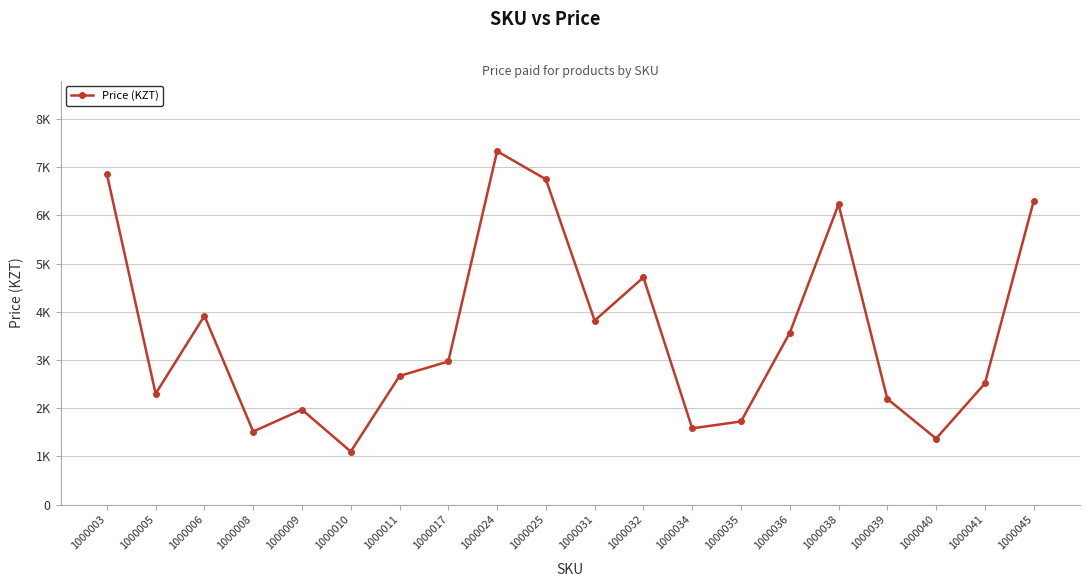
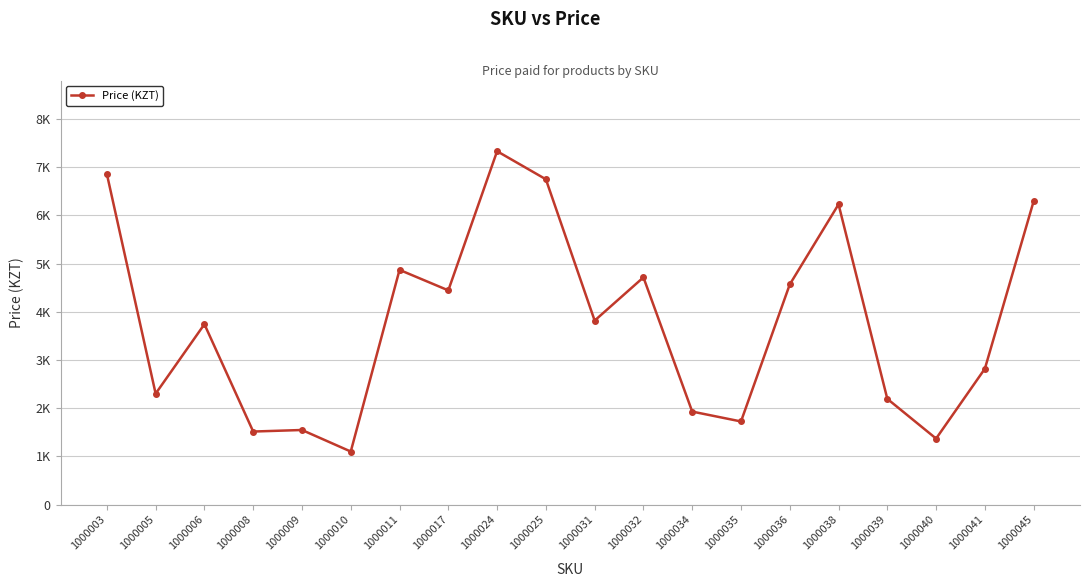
  {
    "1000003": 6900,
    "1000005": 2300,
-   "1000006": 3900,
+   "1000006": 3700,
    "1000008": 1500,
-   "1000009": 2000,
+   "1000009": 1500,
    "1000010": 1100,
-   "1000011": 2700,
-   "1000017": 3000,
+   "1000011": 4900,
+   "1000017": 4400,
    "1000024": 7300,
    "1000025": 6800,
    "1000031": 3800,
    "1000032": 4700,
-   "1000034": 1600,
+   "1000034": 1900,
    "1000035": 1700,
-   "1000036": 3600,
+   "1000036": 4600,
    "1000038": 6200,
    "1000039": 2200,
    "1000040": 1400,
-   "1000041": 2500,
+   "1000041": 2800,
    "1000045": 6300
  }
